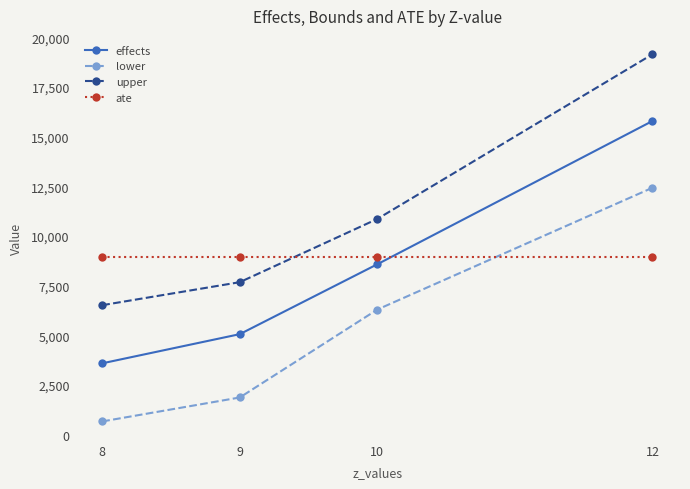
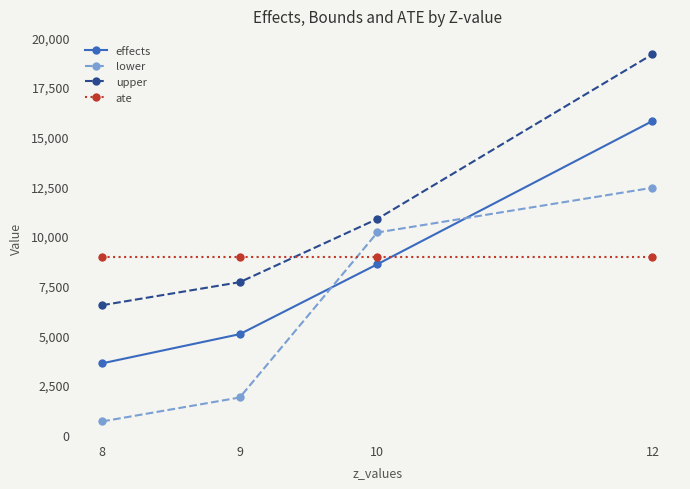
  {
    "lower": {
      "8": "700",
      "9": "1,900",
-     "10": "6,300",
+     "10": "10,200",
      "12": "12,400"
    },
    "ate": {
      "8": "8,900",
      "9": "8,900",
      "10": "8,900",
      "12": "8,900"
    }
  }
